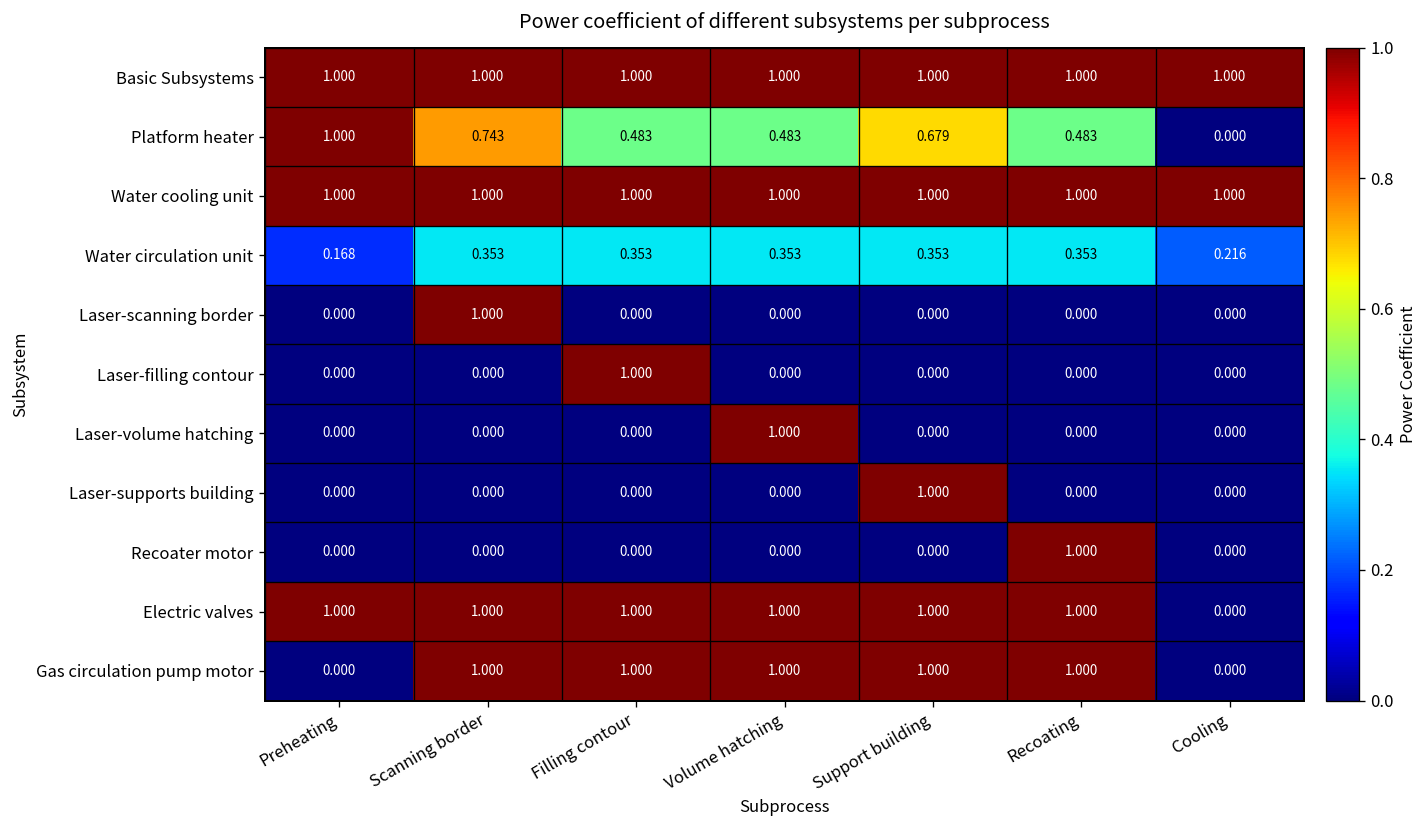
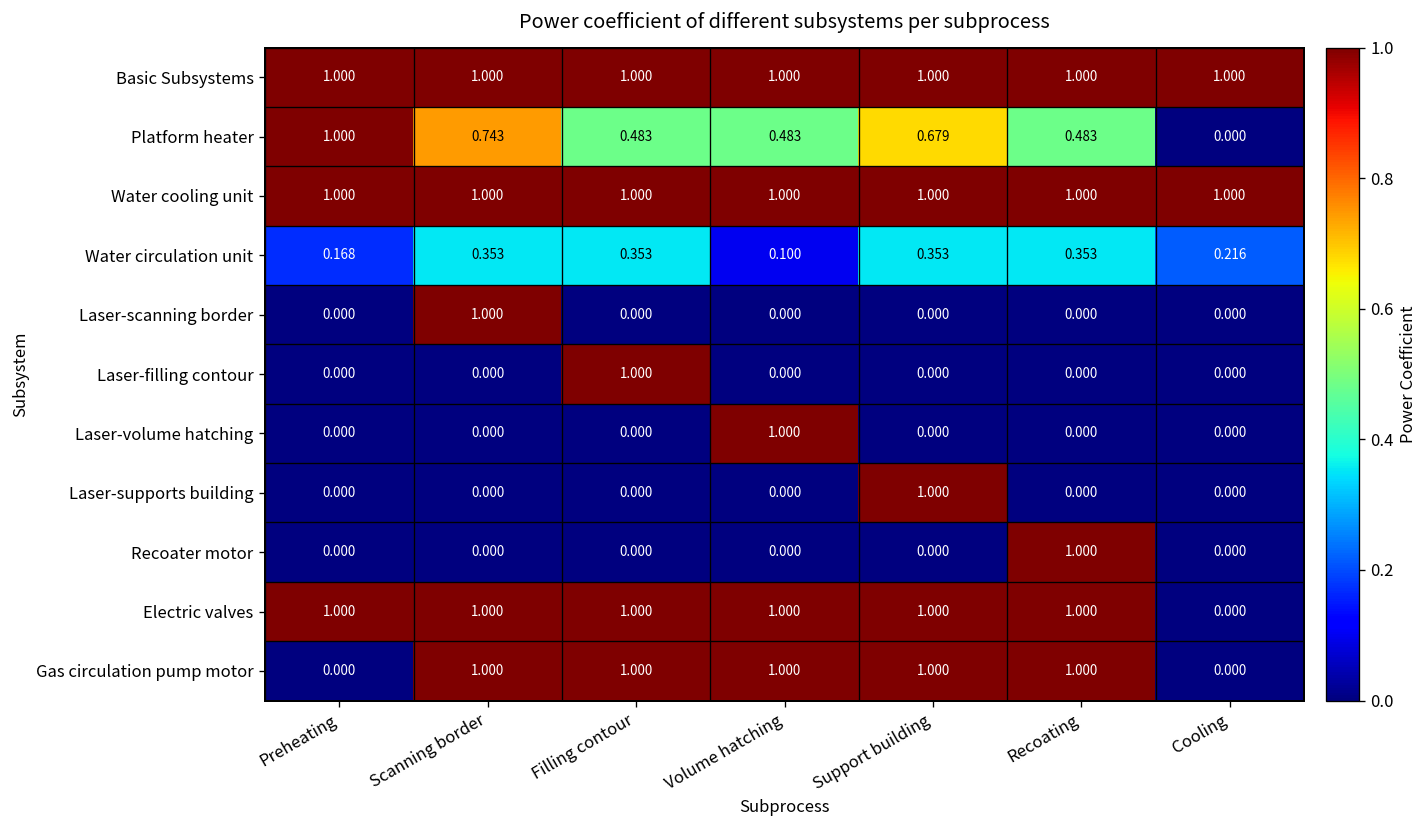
  {
    "Basic Subsystems": {
      "Preheating": 1.000,
      "Scanning border": 1.000,
      "Filling contour": 1.000,
      "Volume hatching": 1.000,
      "Support building": 1.000,
      "Recoating": 1.000,
      "Cooling": 1.000
    },
    "Platform heater": {
      "Preheating": 1.000,
      "Scanning border": 0.743,
      "Filling contour": 0.483,
      "Volume hatching": 0.483,
      "Support building": 0.679,
      "Recoating": 0.483,
      "Cooling": 0.000
    },
    "Water cooling unit": {
      "Preheating": 1.000,
      "Scanning border": 1.000,
      "Filling contour": 1.000,
      "Volume hatching": 1.000,
      "Support building": 1.000,
      "Recoating": 1.000,
      "Cooling": 1.000
    },
    "Water circulation unit": {
      "Preheating": 0.168,
      "Scanning border": 0.353,
      "Filling contour": 0.353,
-     "Volume hatching": 0.353,
+     "Volume hatching": 0.100,
      "Support building": 0.353,
      "Recoating": 0.353,
      "Cooling": 0.216
    },
    "Laser-scanning border": {
      "Preheating": 0.000,
      "Scanning border": 1.000,
      "Filling contour": 0.000,
      "Volume hatching": 0.000,
      "Support building": 0.000,
      "Recoating": 0.000,
      "Cooling": 0.000
    },
    "Laser-filling contour": {
      "Preheating": 0.000,
      "Scanning border": 0.000,
      "Filling contour": 1.000,
      "Volume hatching": 0.000,
      "Support building": 0.000,
      "Recoating": 0.000,
      "Cooling": 0.000
    },
    "Laser-volume hatching": {
      "Preheating": 0.000,
      "Scanning border": 0.000,
      "Filling contour": 0.000,
      "Volume hatching": 1.000,
      "Support building": 0.000,
      "Recoating": 0.000,
      "Cooling": 0.000
    },
    "Laser-supports building": {
      "Preheating": 0.000,
      "Scanning border": 0.000,
      "Filling contour": 0.000,
      "Volume hatching": 0.000,
      "Support building": 1.000,
      "Recoating": 0.000,
      "Cooling": 0.000
    },
    "Recoater motor": {
      "Preheating": 0.000,
      "Scanning border": 0.000,
      "Filling contour": 0.000,
      "Volume hatching": 0.000,
      "Support building": 0.000,
      "Recoating": 1.000,
      "Cooling": 0.000
    },
    "Electric valves": {
      "Preheating": 1.000,
      "Scanning border": 1.000,
      "Filling contour": 1.000,
      "Volume hatching": 1.000,
      "Support building": 1.000,
      "Recoating": 1.000,
      "Cooling": 0.000
    },
    "Gas circulation pump motor": {
      "Preheating": 0.000,
      "Scanning border": 1.000,
      "Filling contour": 1.000,
      "Volume hatching": 1.000,
      "Support building": 1.000,
      "Recoating": 1.000,
      "Cooling": 0.000
    }
  }
